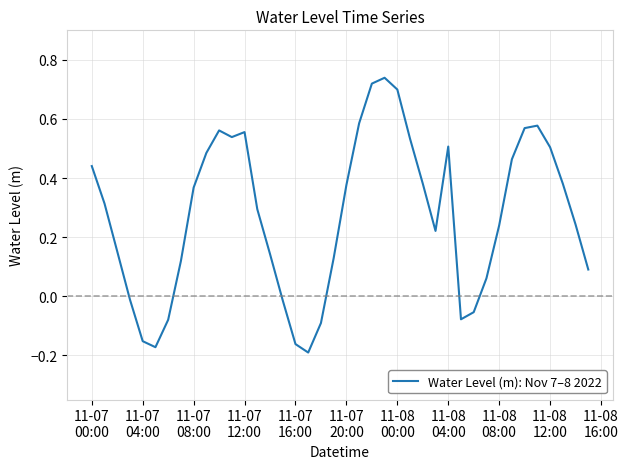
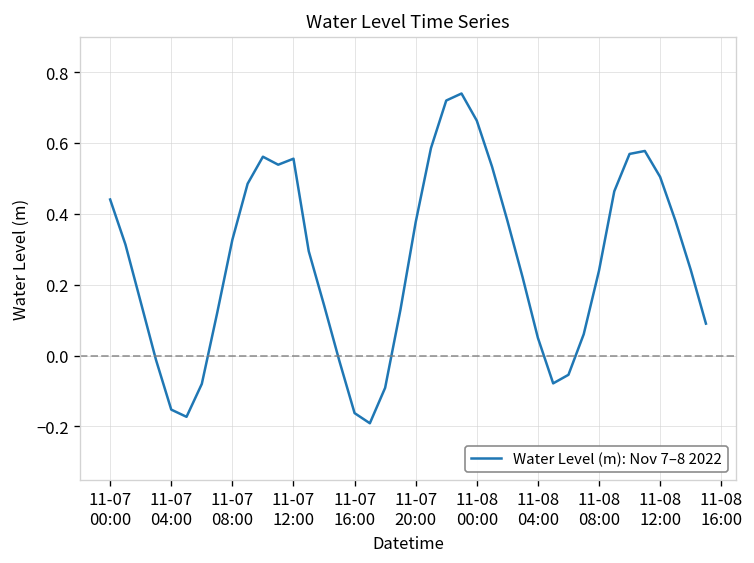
  {
    "11-07 00:00": 0.44,
    "11-07 04:00": -0.15,
-   "11-07 08:00": 0.37,
+   "11-07 08:00": 0.33,
    "11-07 12:00": 0.56,
    "11-07 16:00": -0.16,
    "11-07 20:00": 0.38,
-   "11-08 00:00": 0.70,
-   "11-08 04:00": 0.51,
+   "11-08 00:00": 0.66,
+   "11-08 04:00": 0.05,
    "11-08 08:00": 0.24,
    "11-08 12:00": 0.50
  }
